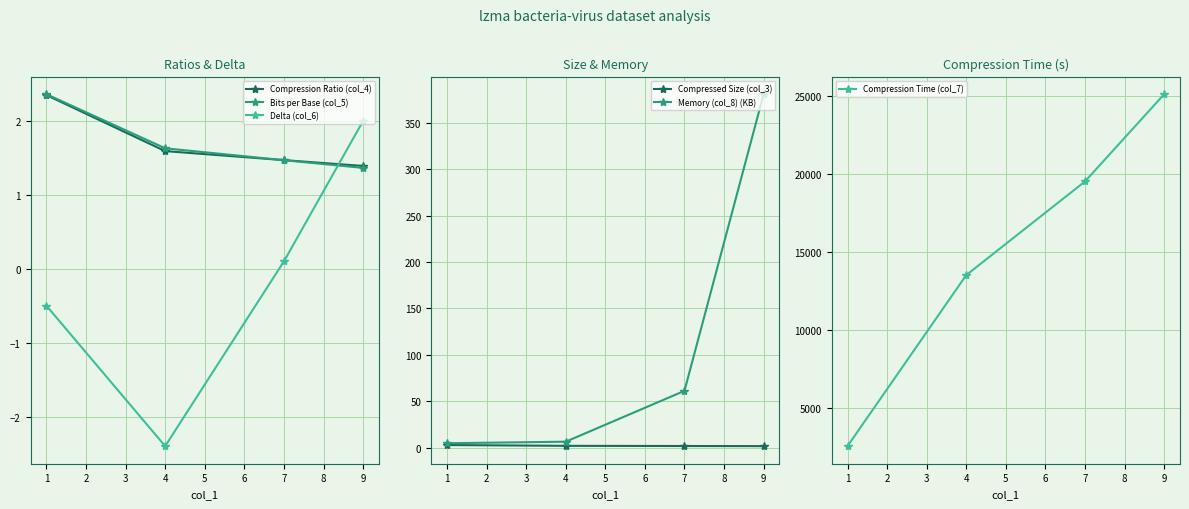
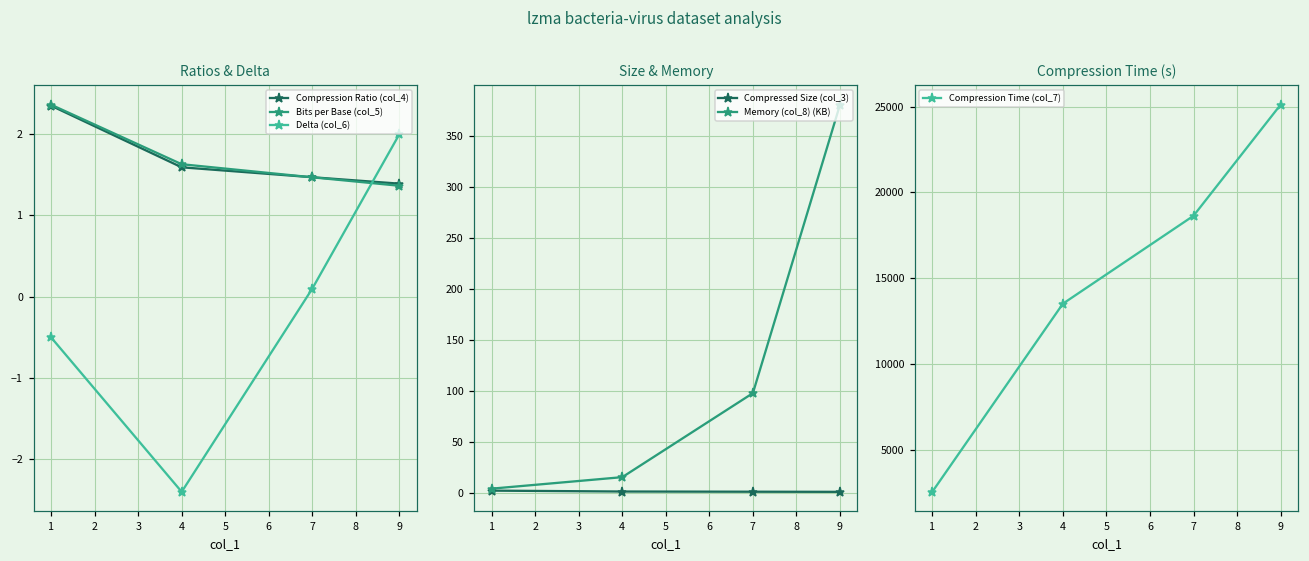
  {
    "Ratios & Delta": {
      "Compression Ratio (col_4)": {
        "4": 1.6
      }
    },
    "Size & Memory": {
      "Compressed Size (col_3)": {
        "4": 0,
        "7": 0,
        "9": 0
      },
      "Memory (col_8) (KB)": {
-       "4": 10,
-       "7": 60
+       "4": 20,
+       "7": 100
      }
    },
    "Compression Time (s)": {
      "1": 2600,
      "4": 13500,
-     "7": 19500,
+     "7": 18600,
      "9": 25100
    }
  }
